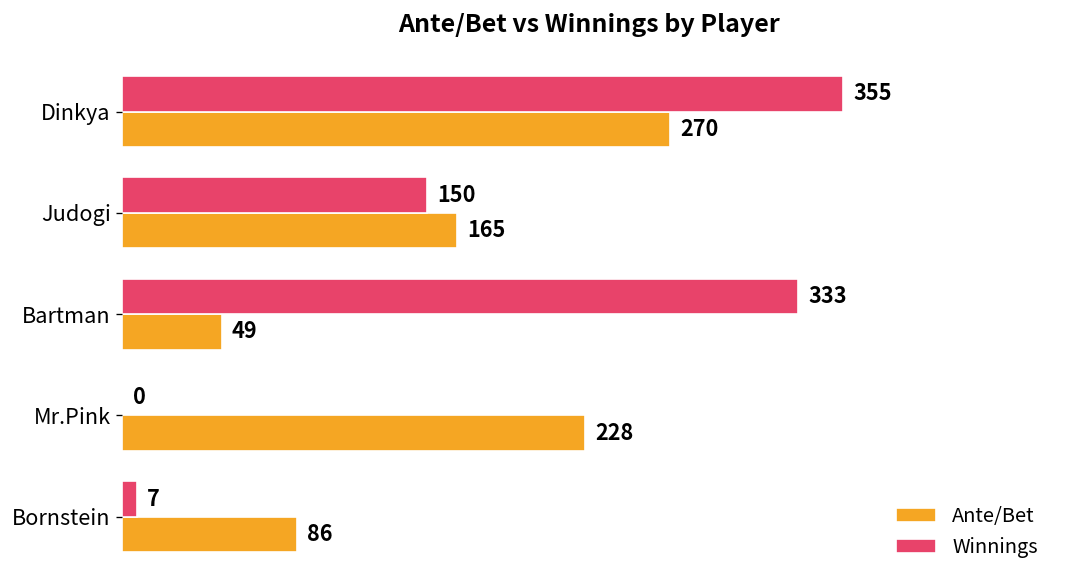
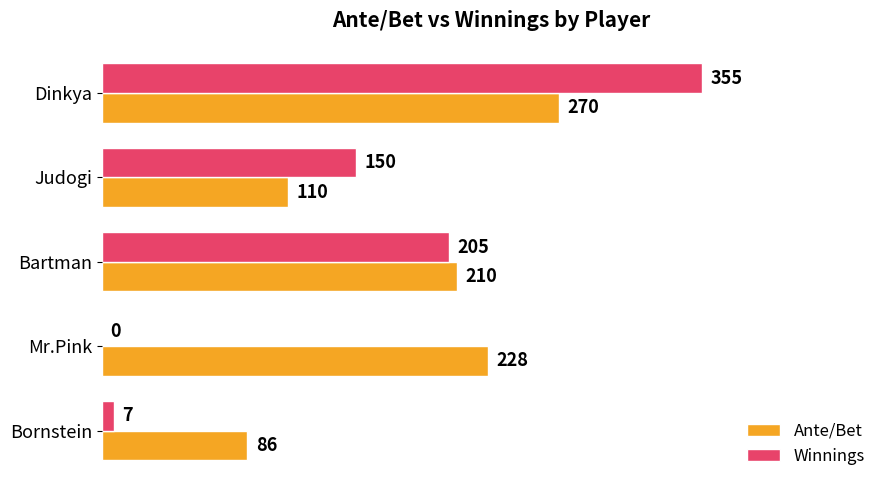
  {
    "Ante/Bet": {
      "Dinkya": 270,
-     "Judogi": 165,
-     "Bartman": 49,
+     "Judogi": 110,
+     "Bartman": 210,
      "Mr.Pink": 228,
      "Bornstein": 86
    },
    "Winnings": {
      "Dinkya": 355,
      "Judogi": 150,
-     "Bartman": 333,
+     "Bartman": 205,
      "Mr.Pink": 0,
      "Bornstein": 7
    }
  }
